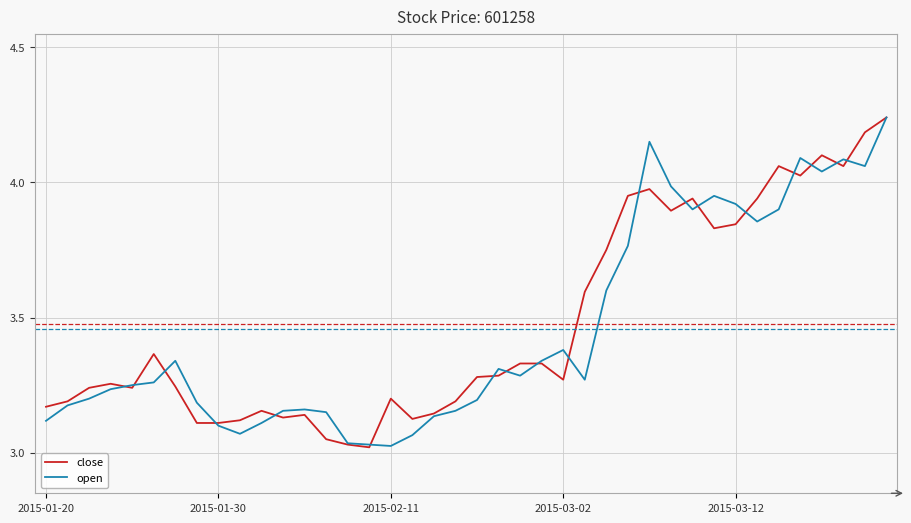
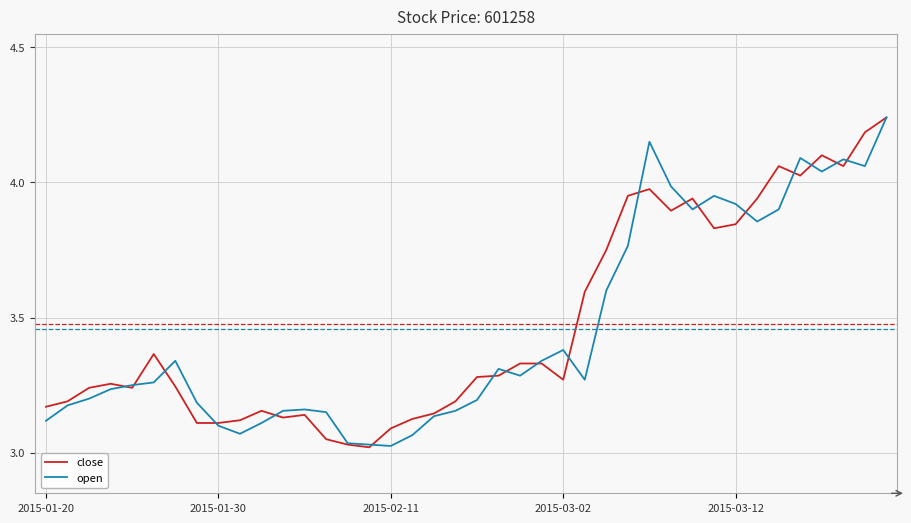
  {
    "close": {
      "2015-01-20": 3.17,
      "2015-01-30": 3.11,
-     "2015-02-11": 3.20,
+     "2015-02-11": 3.09,
      "2015-03-02": 3.27,
      "2015-03-12": 3.85
    },
    "open": {
      "2015-01-20": 3.12,
      "2015-01-30": 3.10,
      "2015-02-11": 3.03,
      "2015-03-02": 3.38,
      "2015-03-12": 3.92
    }
  }
